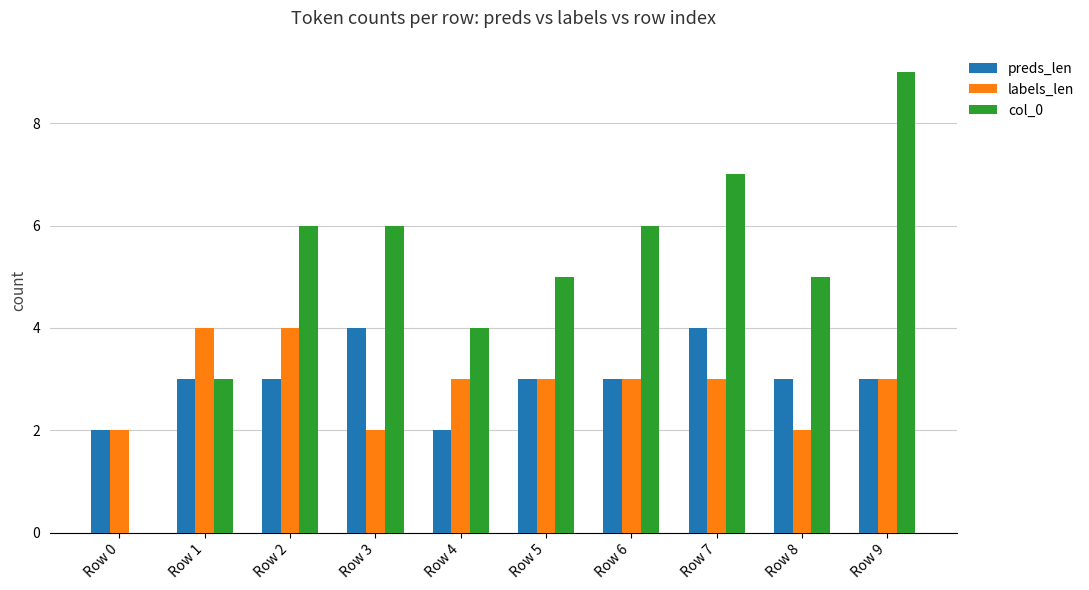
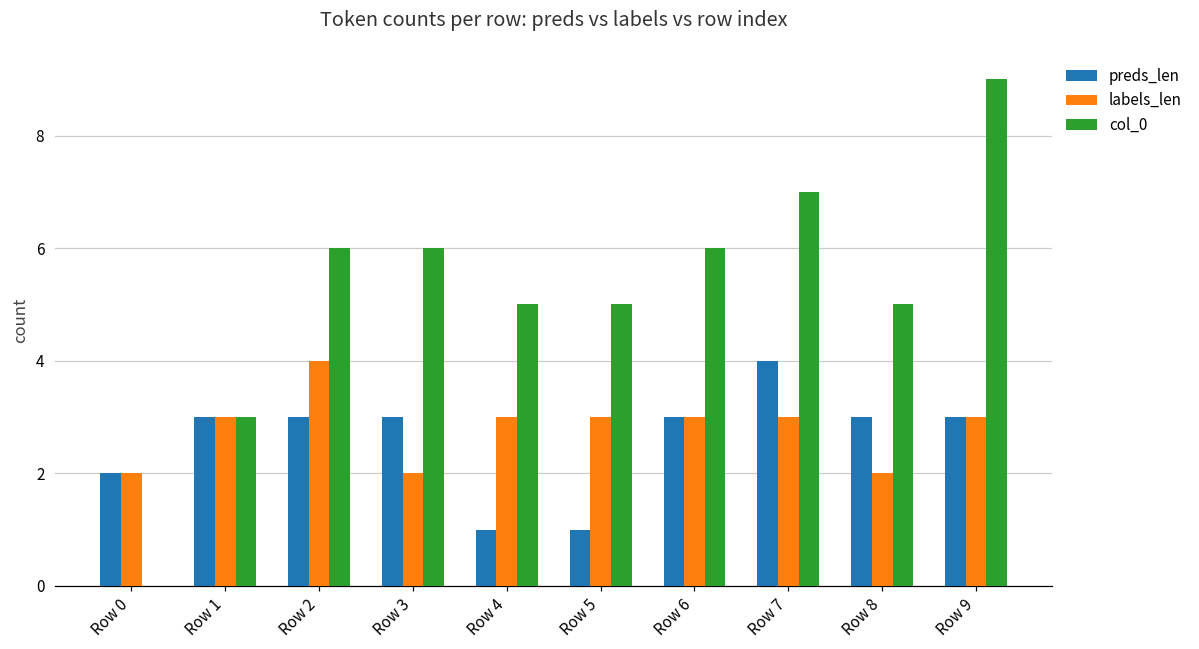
  {
    "preds_len": {
      "Row 0": 2,
      "Row 1": 3,
      "Row 2": 3,
-     "Row 3": 4,
-     "Row 4": 2,
-     "Row 5": 3,
+     "Row 3": 3,
+     "Row 4": 1,
+     "Row 5": 1,
      "Row 6": 3,
      "Row 7": 4,
      "Row 8": 3,
      "Row 9": 3
    },
    "labels_len": {
      "Row 0": 2,
-     "Row 1": 4,
+     "Row 1": 3,
      "Row 2": 4,
      "Row 3": 2,
      "Row 4": 3,
      "Row 5": 3,
      "Row 6": 3,
      "Row 7": 3,
      "Row 8": 2,
      "Row 9": 3
    },
    "col_0": {
      "Row 0": 0,
      "Row 1": 3,
      "Row 2": 6,
      "Row 3": 6,
-     "Row 4": 4,
+     "Row 4": 5,
      "Row 5": 5,
      "Row 6": 6,
      "Row 7": 7,
      "Row 8": 5,
      "Row 9": 9
    }
  }
